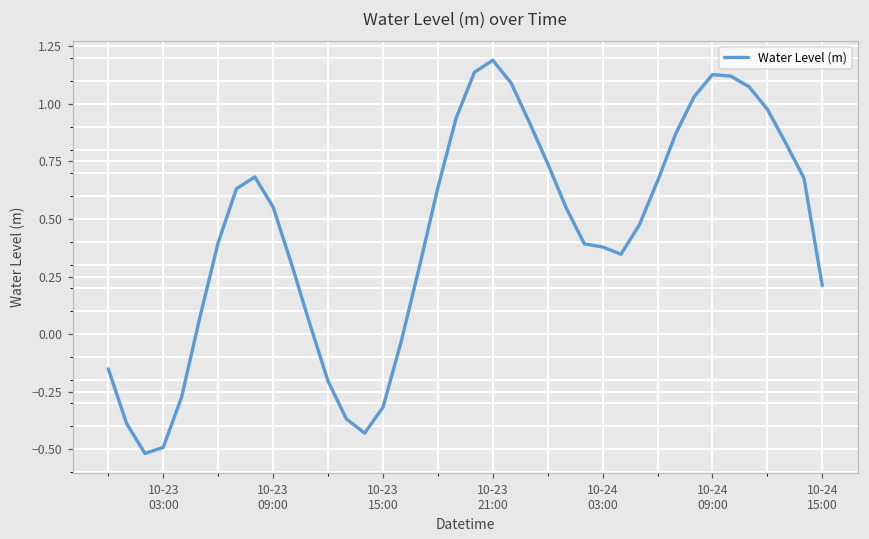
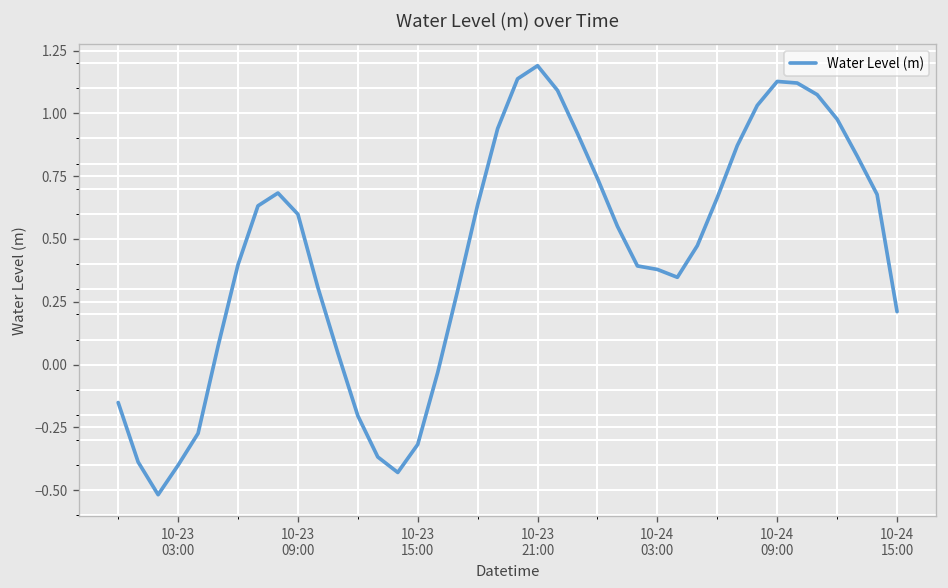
  {
-   "10-23 03:00": -0.49,
-   "10-23 09:00": 0.55,
+   "10-23 03:00": -0.40,
+   "10-23 09:00": 0.60,
    "10-23 15:00": -0.32,
    "10-23 21:00": 1.19,
    "10-24 03:00": 0.38,
    "10-24 09:00": 1.13,
    "10-24 15:00": 0.21
  }
